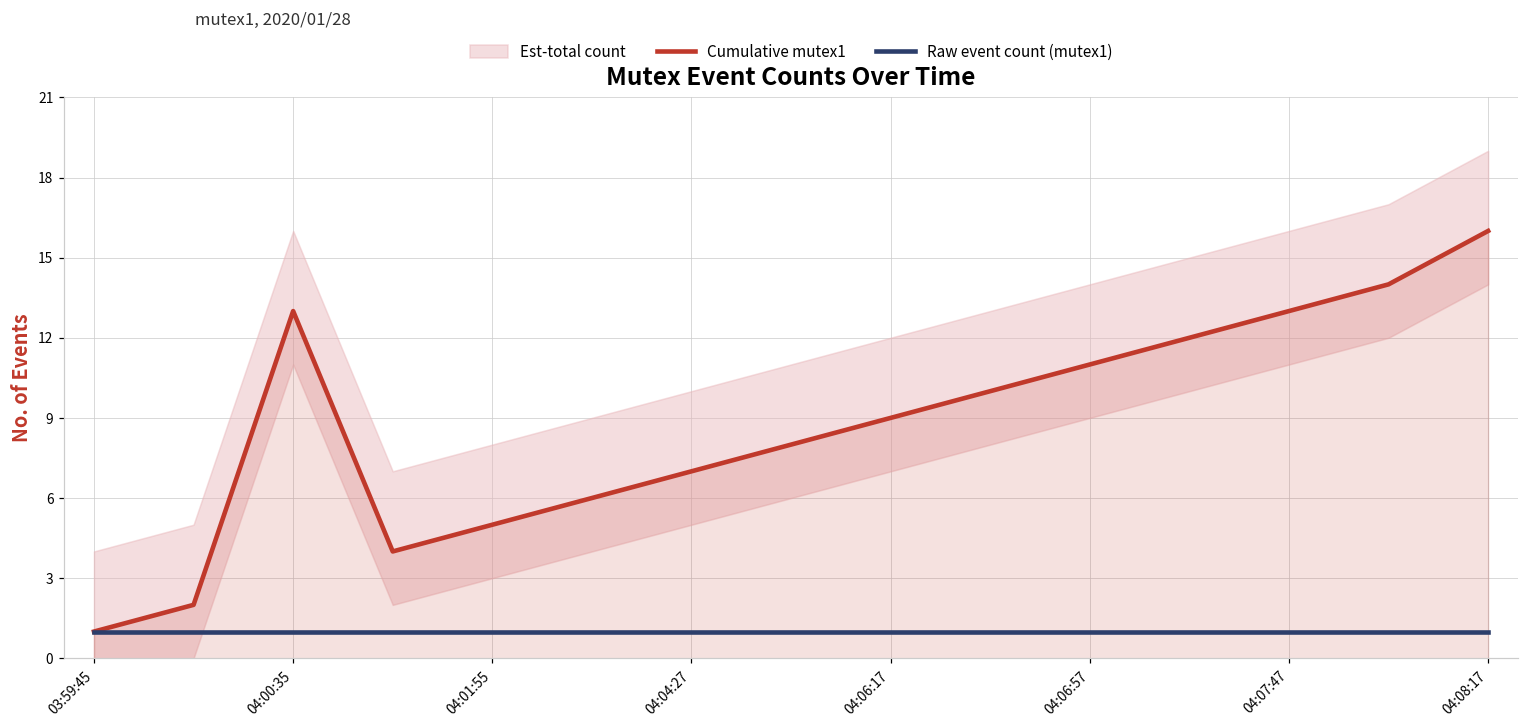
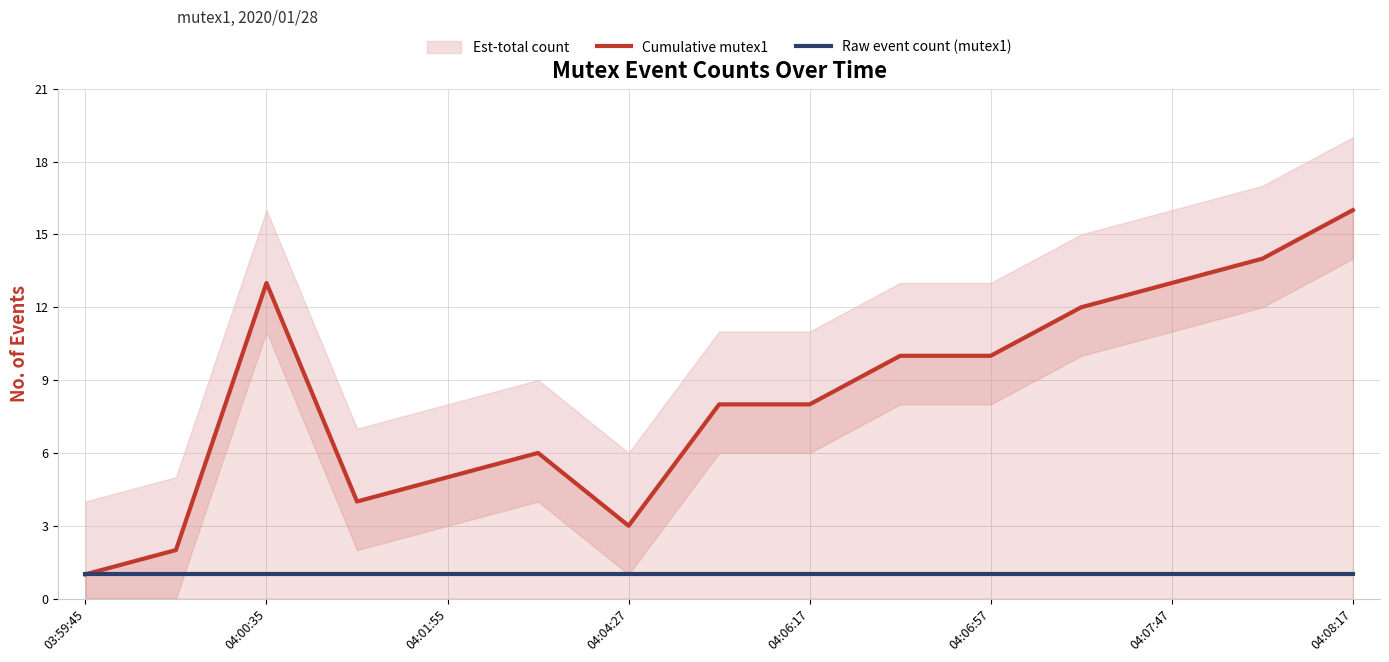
  {
    "Est-total count": {
      "03:59:45": 4
    },
    "Cumulative mutex1": {
      "04:00:35": 13,
      "04:01:55": 5,
-     "04:04:27": 7,
-     "04:06:17": 9,
-     "04:06:57": 11,
+     "04:04:27": 3,
+     "04:06:17": 8,
+     "04:06:57": 10,
      "04:07:47": 13,
      "04:08:17": 16
    },
    "Raw event count (mutex1)": {
      "04:00:35": 1,
      "04:01:55": 1,
      "04:04:27": 1,
      "04:06:17": 1,
      "04:06:57": 1,
      "04:07:47": 1,
      "04:08:17": 1
    }
  }
